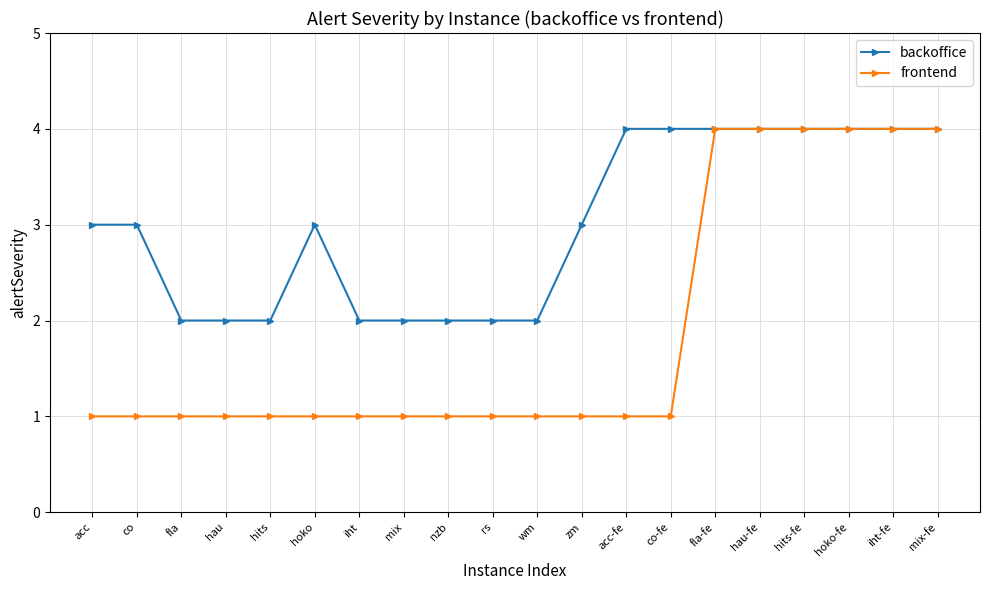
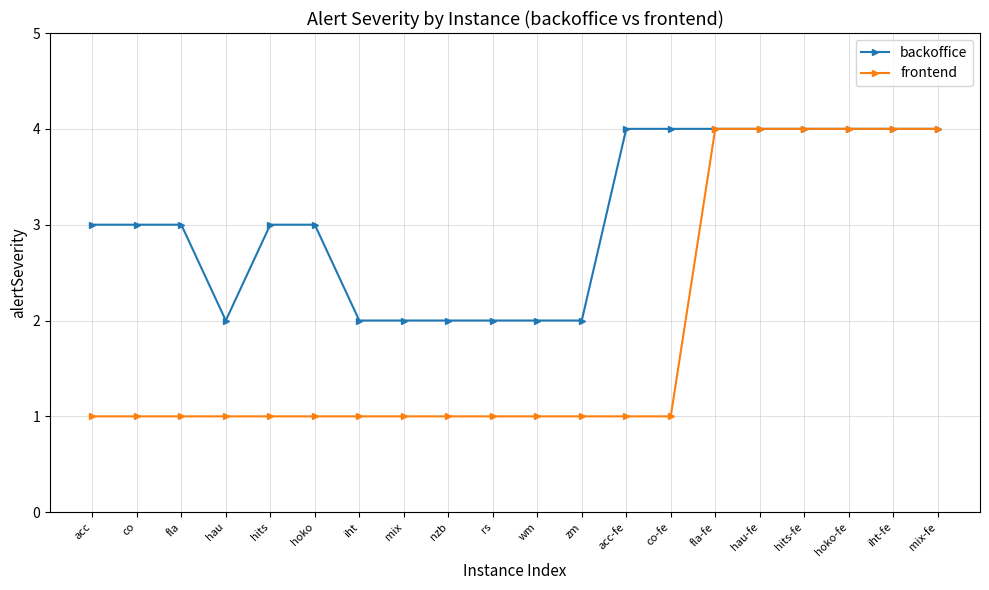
  {
    "backoffice": {
      "acc": 3,
      "co": 3,
-     "fla": 2,
+     "fla": 3,
      "hau": 2,
-     "hits": 2,
+     "hits": 3,
      "hoko": 3,
      "iht": 2,
      "mix": 2,
      "nzb": 2,
      "rs": 2,
      "wm": 2,
-     "zm": 3,
+     "zm": 2,
      "acc-fe": 4,
      "co-fe": 4
    },
    "frontend": {
      "acc": 1,
      "co": 1,
      "fla": 1,
      "hau": 1,
      "hits": 1,
      "hoko": 1,
      "iht": 1,
      "mix": 1,
      "nzb": 1,
      "rs": 1,
      "wm": 1,
      "zm": 1,
      "acc-fe": 1,
      "co-fe": 1
    }
  }
